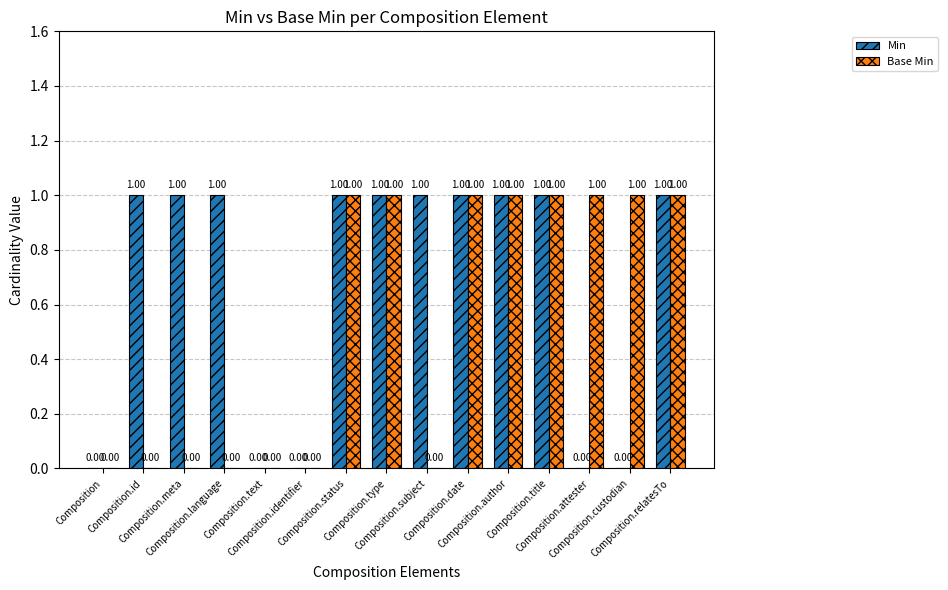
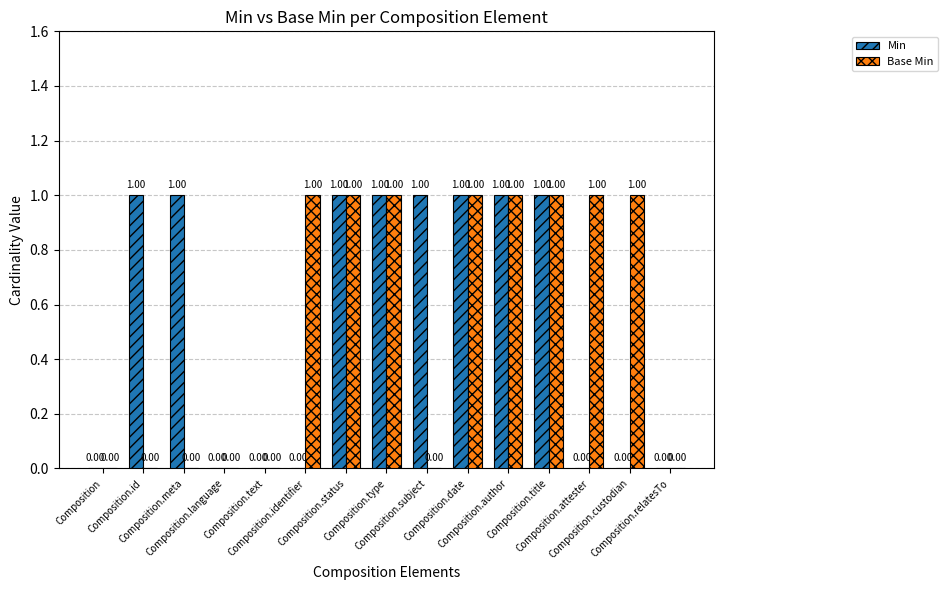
  {
    "Min": {
      "Composition.id": 1.00,
      "Composition.meta": 1.00,
-     "Composition.language": 1.00,
+     "Composition.language": 0.00,
      "Composition.subject": 1.00,
      "Composition.attester": 0.00,
      "Composition.custodian": 0.00,
-     "Composition.relatesTo": 1.00
+     "Composition.relatesTo": 0.00
    },
    "Base Min": {
      "Composition.id": 0.00,
      "Composition.meta": 0.00,
      "Composition.language": 0.00,
-     "Composition.identifier": 0.00,
+     "Composition.identifier": 1.00,
      "Composition.subject": 0.00,
      "Composition.attester": 1.00,
      "Composition.custodian": 1.00,
-     "Composition.relatesTo": 1.00
+     "Composition.relatesTo": 0.00
    }
  }
